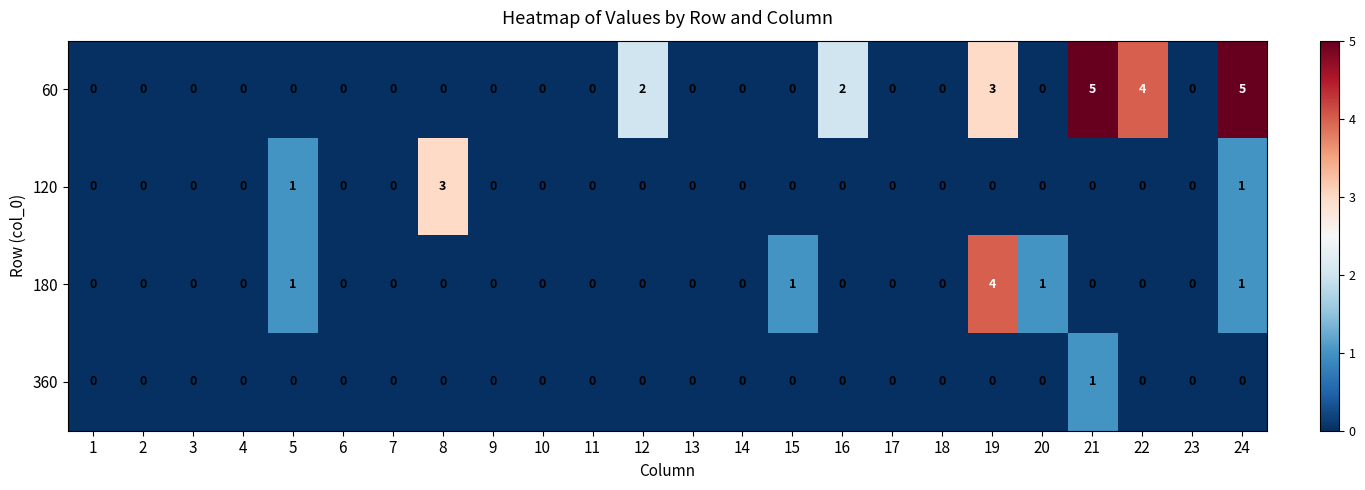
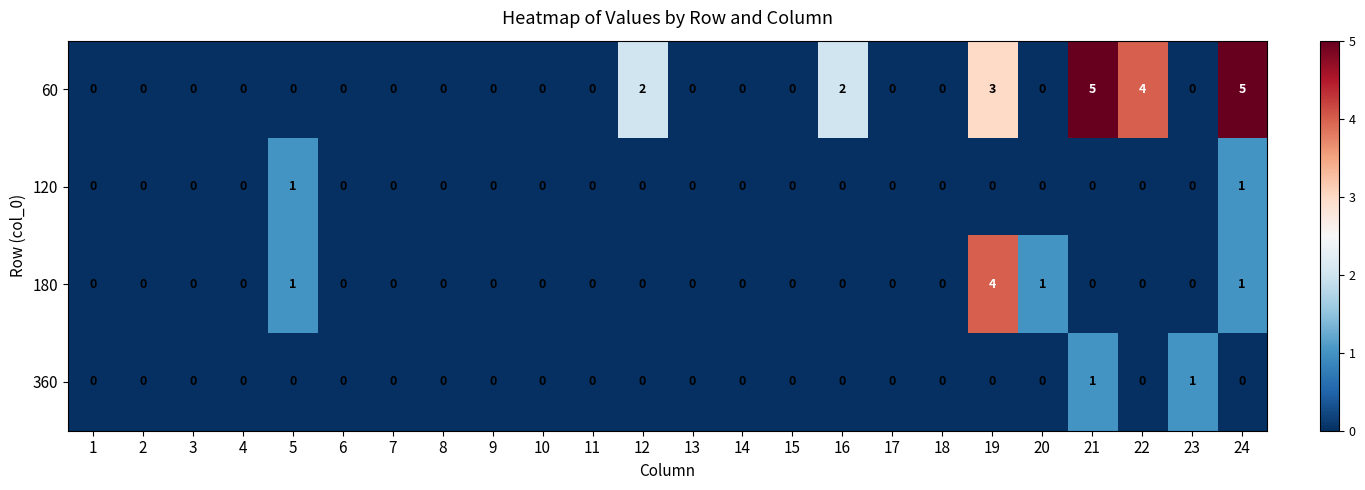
  {
    "60": {
      "1": 0,
      "2": 0,
      "3": 0,
      "4": 0,
      "5": 0,
      "6": 0,
      "7": 0,
      "8": 0,
      "9": 0,
      "10": 0,
      "11": 0,
      "12": 2,
      "13": 0,
      "14": 0,
      "15": 0,
      "16": 2,
      "17": 0,
      "18": 0,
      "19": 3,
      "20": 0,
      "21": 5,
      "22": 4,
      "23": 0,
      "24": 5
    },
    "120": {
      "1": 0,
      "2": 0,
      "3": 0,
      "4": 0,
      "5": 1,
      "6": 0,
      "7": 0,
-     "8": 3,
+     "8": 0,
      "9": 0,
      "10": 0,
      "11": 0,
      "12": 0,
      "13": 0,
      "14": 0,
      "15": 0,
      "16": 0,
      "17": 0,
      "18": 0,
      "19": 0,
      "20": 0,
      "21": 0,
      "22": 0,
      "23": 0,
      "24": 1
    },
    "180": {
      "1": 0,
      "2": 0,
      "3": 0,
      "4": 0,
      "5": 1,
      "6": 0,
      "7": 0,
      "8": 0,
      "9": 0,
      "10": 0,
      "11": 0,
      "12": 0,
      "13": 0,
      "14": 0,
-     "15": 1,
+     "15": 0,
      "16": 0,
      "17": 0,
      "18": 0,
      "19": 4,
      "20": 1,
      "21": 0,
      "22": 0,
      "23": 0,
      "24": 1
    },
    "360": {
      "1": 0,
      "2": 0,
      "3": 0,
      "4": 0,
      "5": 0,
      "6": 0,
      "7": 0,
      "8": 0,
      "9": 0,
      "10": 0,
      "11": 0,
      "12": 0,
      "13": 0,
      "14": 0,
      "15": 0,
      "16": 0,
      "17": 0,
      "18": 0,
      "19": 0,
      "20": 0,
      "21": 1,
      "22": 0,
-     "23": 0,
+     "23": 1,
      "24": 0
    }
  }
